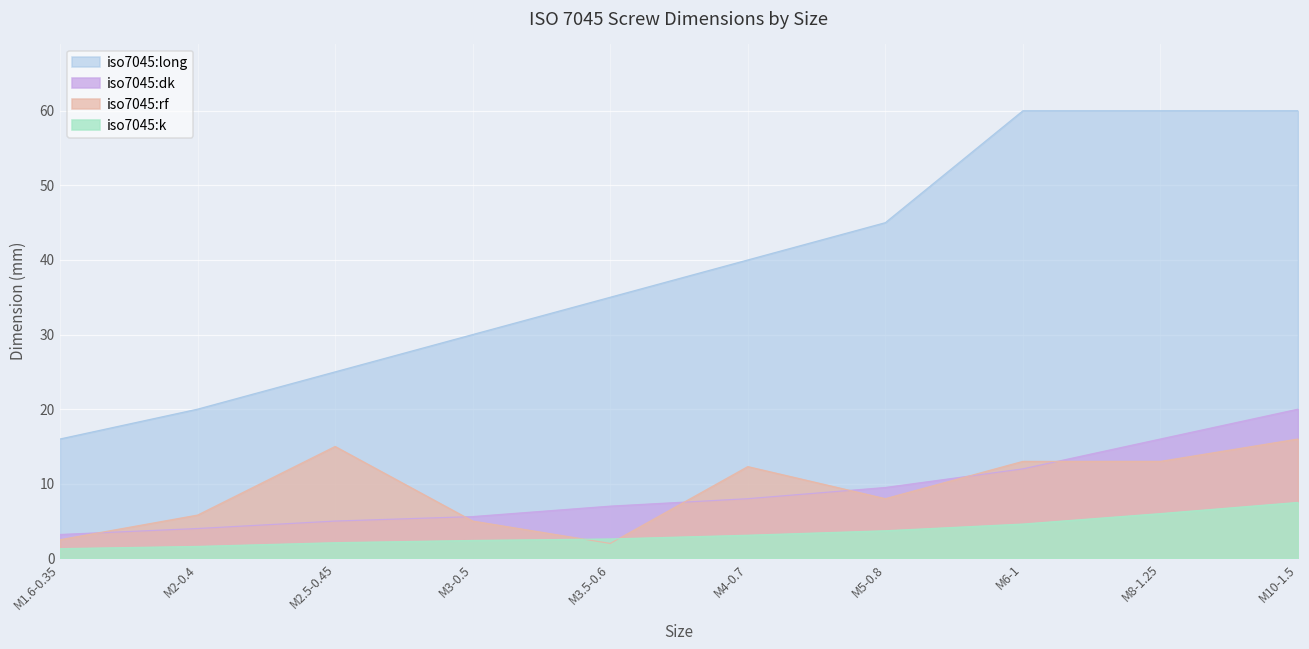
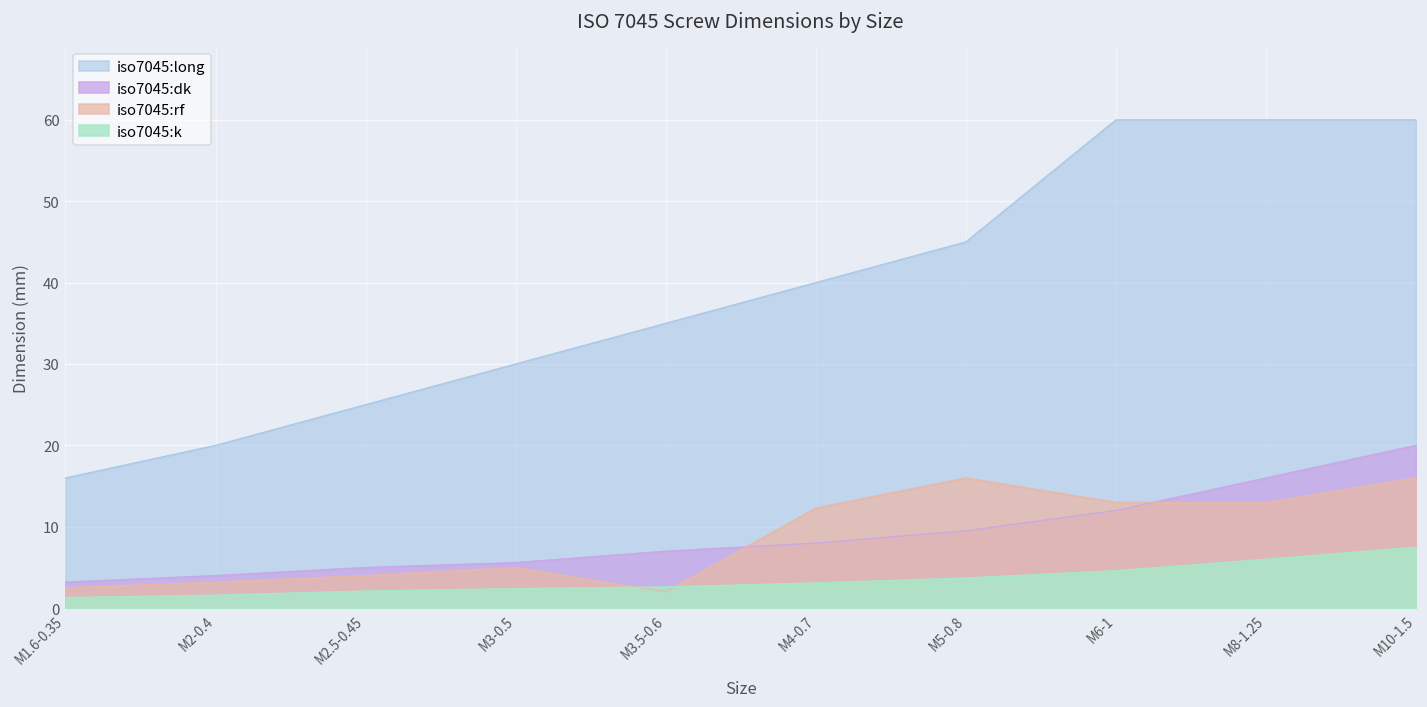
  {
    "iso7045:rf": {
      "M1.6-0.35": 3,
-     "M2-0.4": 6,
-     "M2.5-0.45": 15,
+     "M2-0.4": 3,
+     "M2.5-0.45": 4,
      "M3-0.5": 5,
      "M3.5-0.6": 2,
      "M4-0.7": 12,
-     "M5-0.8": 8,
+     "M5-0.8": 16,
      "M6-1": 13,
      "M8-1.25": 13,
      "M10-1.5": 16
    }
  }
